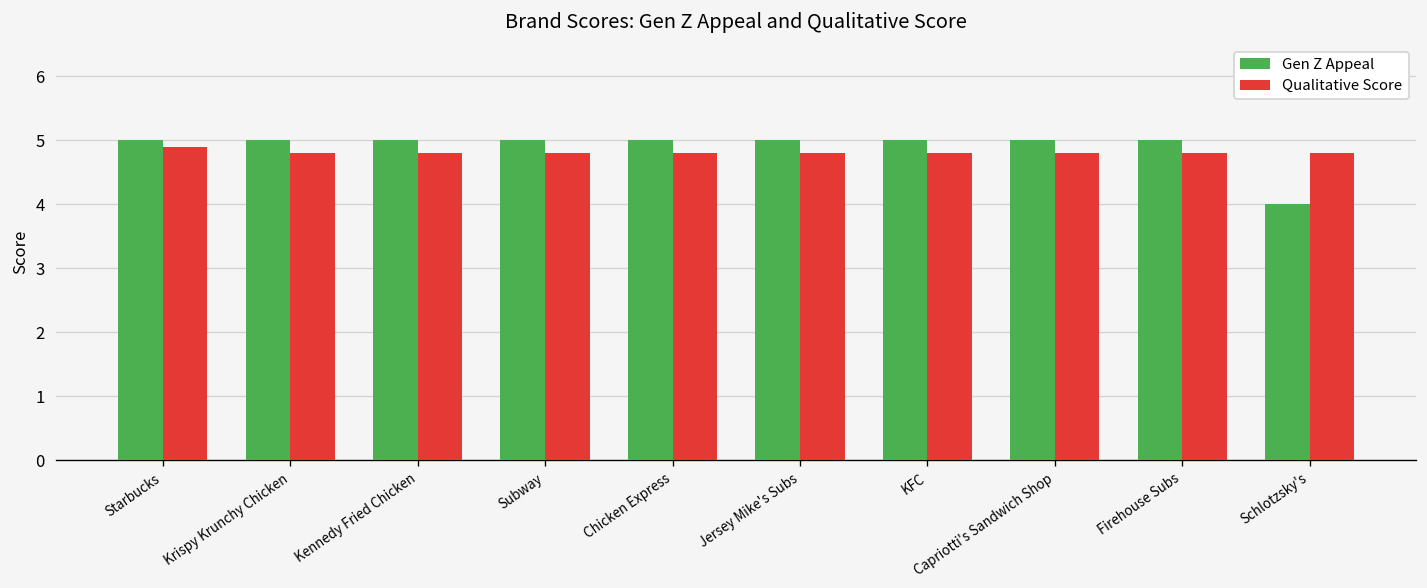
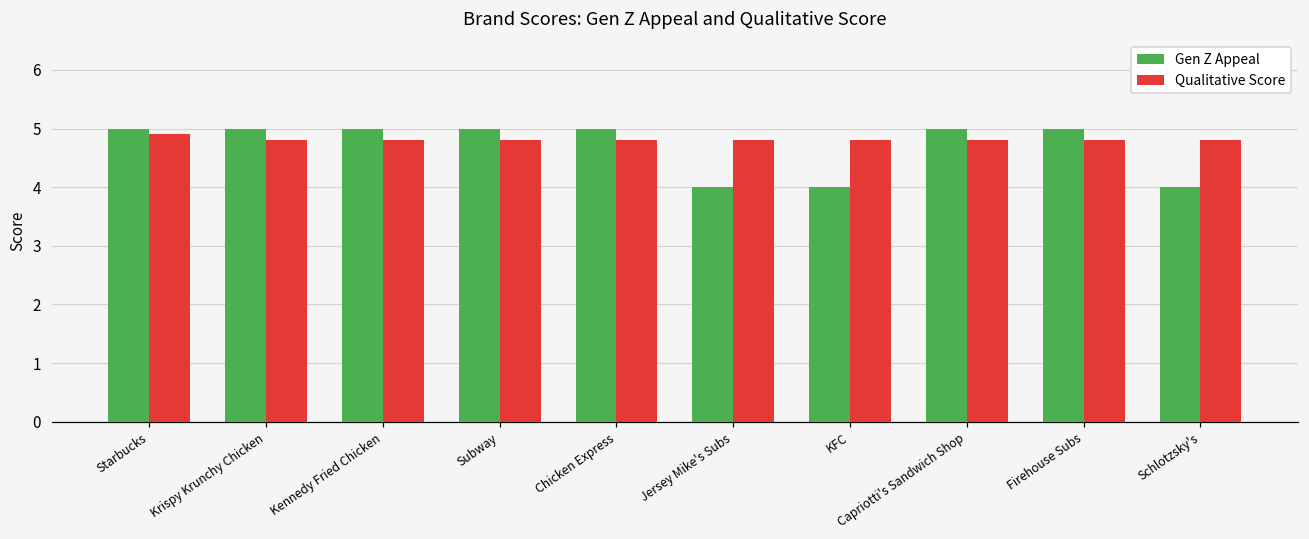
  {
    "Gen Z Appeal": {
      "Starbucks": 5,
      "Krispy Krunchy Chicken": 5,
      "Kennedy Fried Chicken": 5,
      "Subway": 5,
      "Chicken Express": 5,
-     "Jersey Mike's Subs": 5,
-     "KFC": 5,
+     "Jersey Mike's Subs": 4,
+     "KFC": 4,
      "Capriotti's Sandwich Shop": 5,
      "Firehouse Subs": 5,
      "Schlotzsky's": 4
    },
    "Qualitative Score": {
      "Starbucks": 4.9,
      "Krispy Krunchy Chicken": 4.8,
      "Kennedy Fried Chicken": 4.8,
      "Subway": 4.8,
      "Chicken Express": 4.8,
      "Jersey Mike's Subs": 4.8,
      "KFC": 4.8,
      "Capriotti's Sandwich Shop": 4.8,
      "Firehouse Subs": 4.8,
      "Schlotzsky's": 4.8
    }
  }
